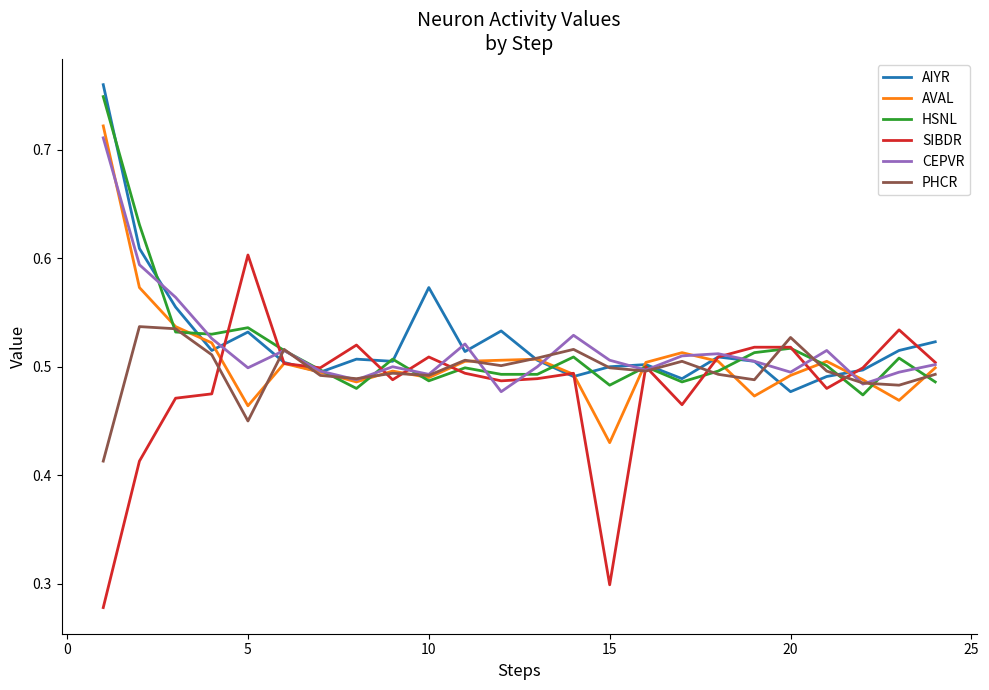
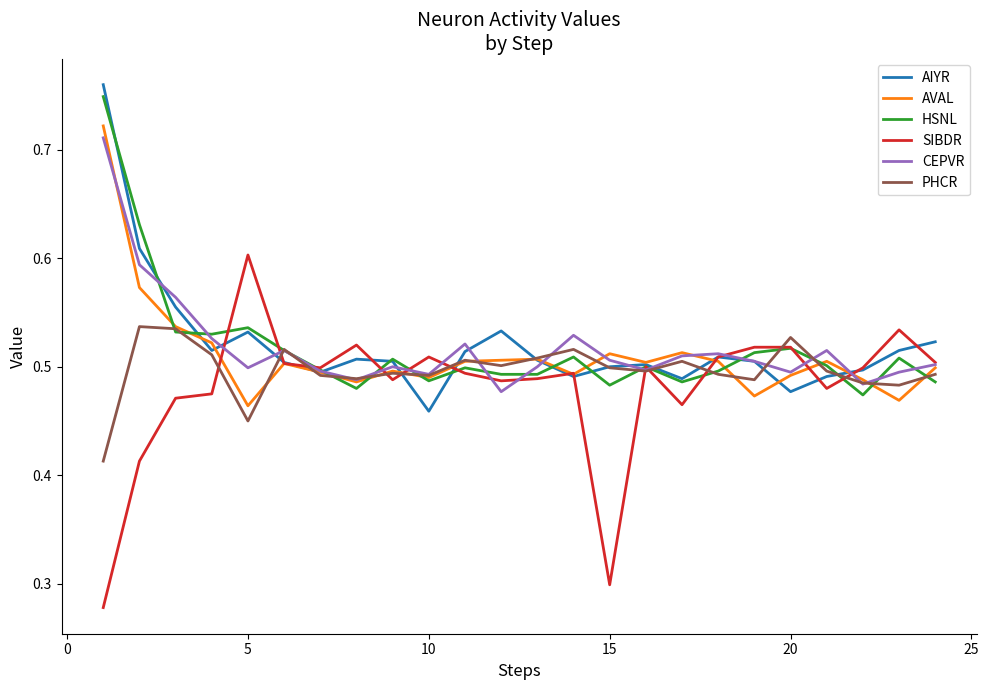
  {
    "AIYR": {
      "5": 0.532,
-     "10": 0.573,
+     "10": 0.459,
      "20": 0.477
    },
    "AVAL": {
      "5": 0.464,
-     "15": 0.430,
+     "15": 0.512,
      "20": 0.492
    },
    "HSNL": {
      "5": 0.536,
      "10": 0.487,
      "15": 0.483
    },
    "SIBDR": {
      "5": 0.603,
      "10": 0.509,
      "15": 0.299
    },
    "CEPVR": {
      "5": 0.499,
      "15": 0.506,
      "20": 0.495
    },
    "PHCR": {
      "5": 0.450,
      "20": 0.527
    }
  }
